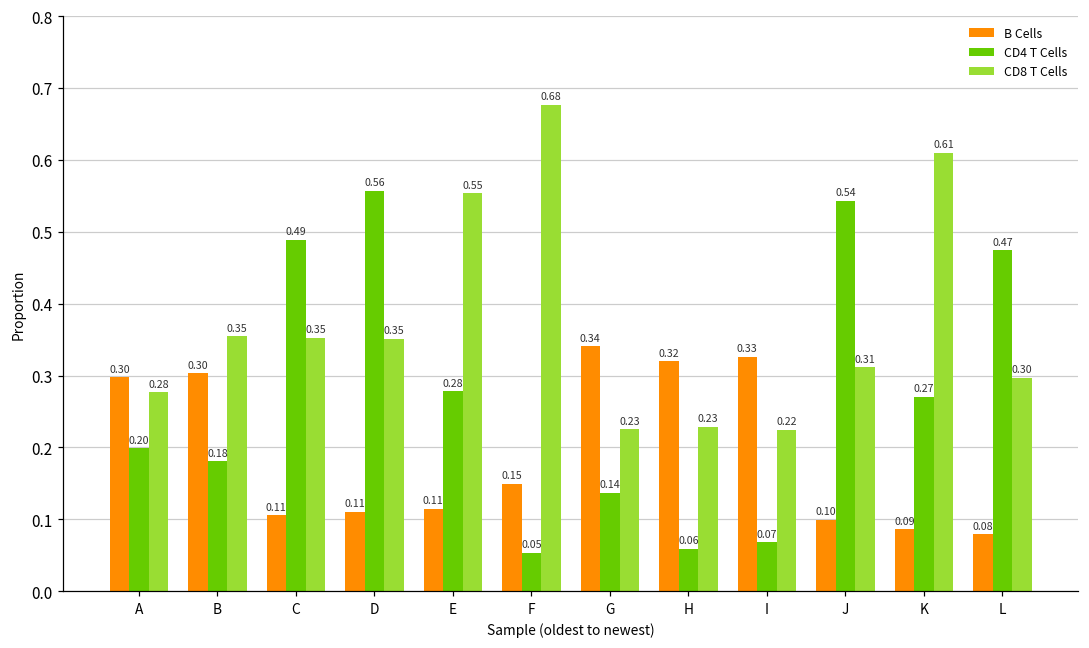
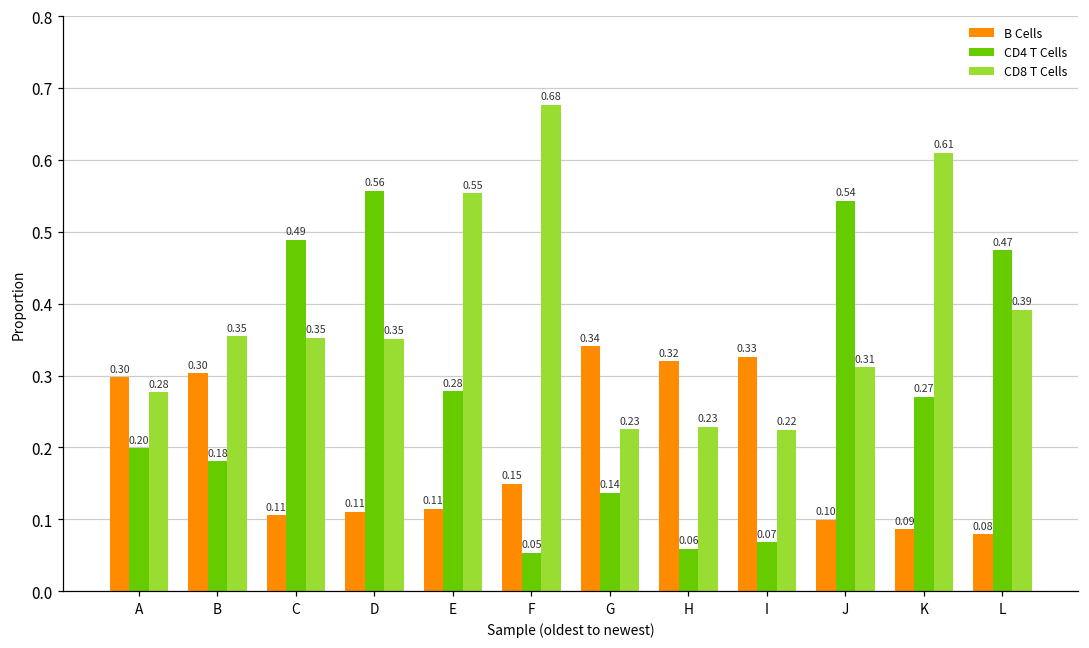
  {
    "B Cells": {
      "A": 0.30,
      "B": 0.30,
      "C": 0.11,
      "D": 0.11,
      "E": 0.11,
      "F": 0.15,
      "G": 0.34,
      "H": 0.32,
      "I": 0.33,
      "J": 0.10,
      "K": 0.09,
      "L": 0.08
    },
    "CD4 T Cells": {
      "A": 0.20,
      "B": 0.18,
      "C": 0.49,
      "D": 0.56,
      "E": 0.28,
      "F": 0.05,
      "G": 0.14,
      "H": 0.06,
      "I": 0.07,
      "J": 0.54,
      "K": 0.27,
      "L": 0.47
    },
    "CD8 T Cells": {
      "A": 0.28,
      "B": 0.35,
      "C": 0.35,
      "D": 0.35,
      "E": 0.55,
      "F": 0.68,
      "G": 0.23,
      "H": 0.23,
      "I": 0.22,
      "J": 0.31,
      "K": 0.61,
-     "L": 0.30
+     "L": 0.39
    }
  }
